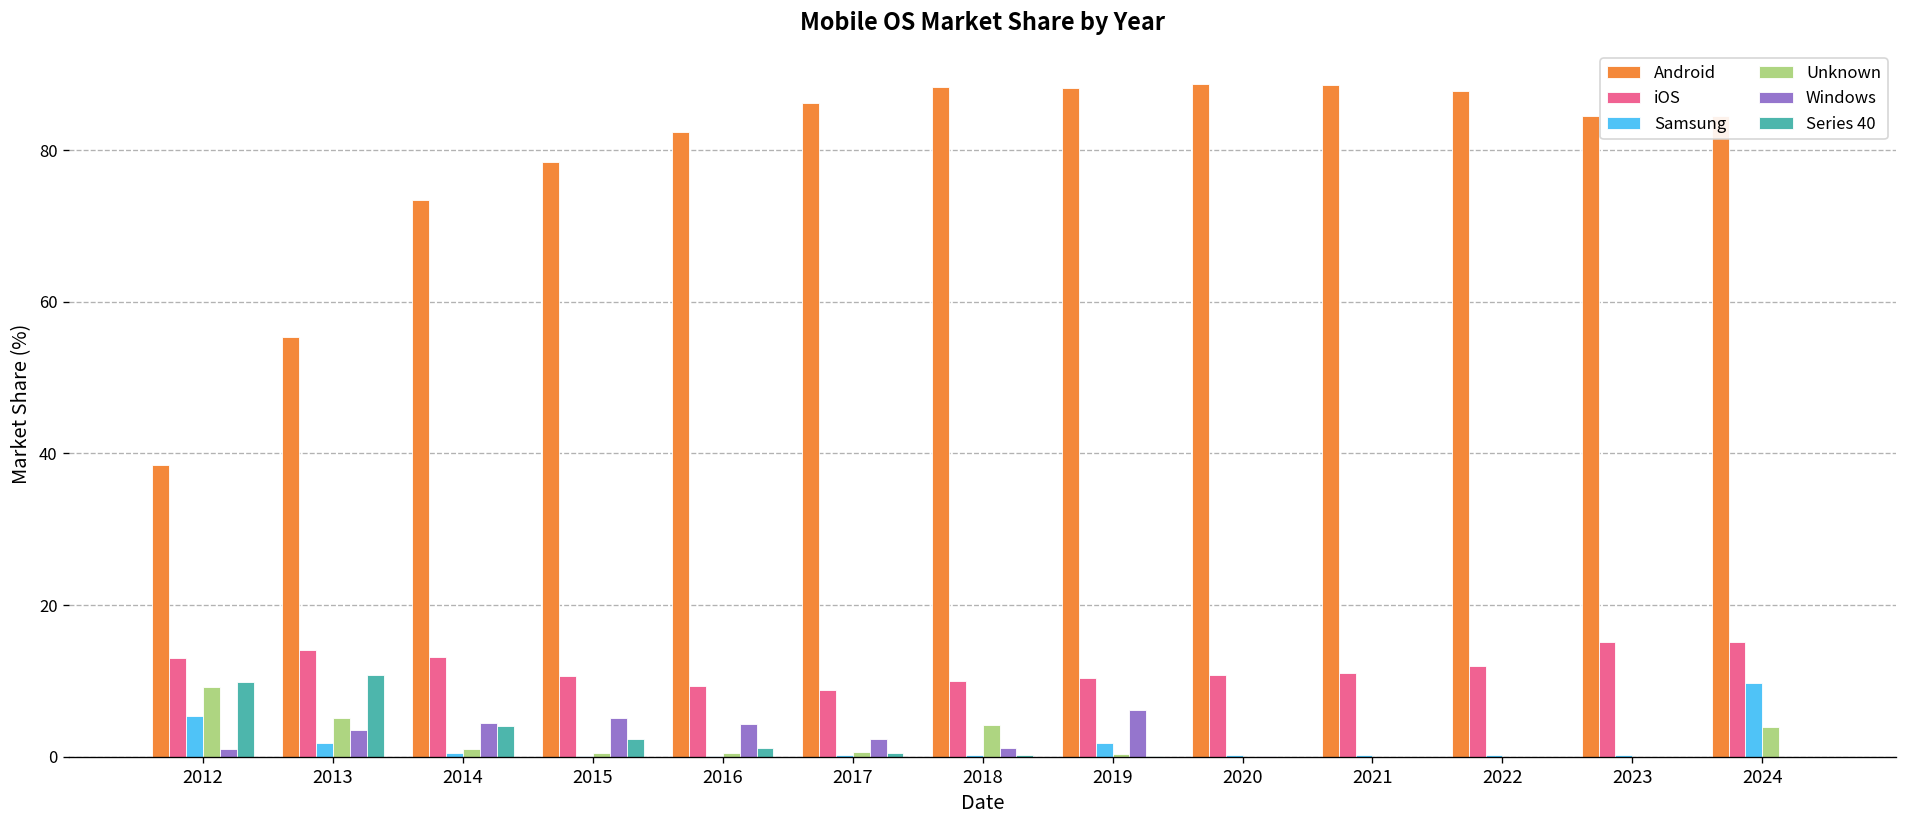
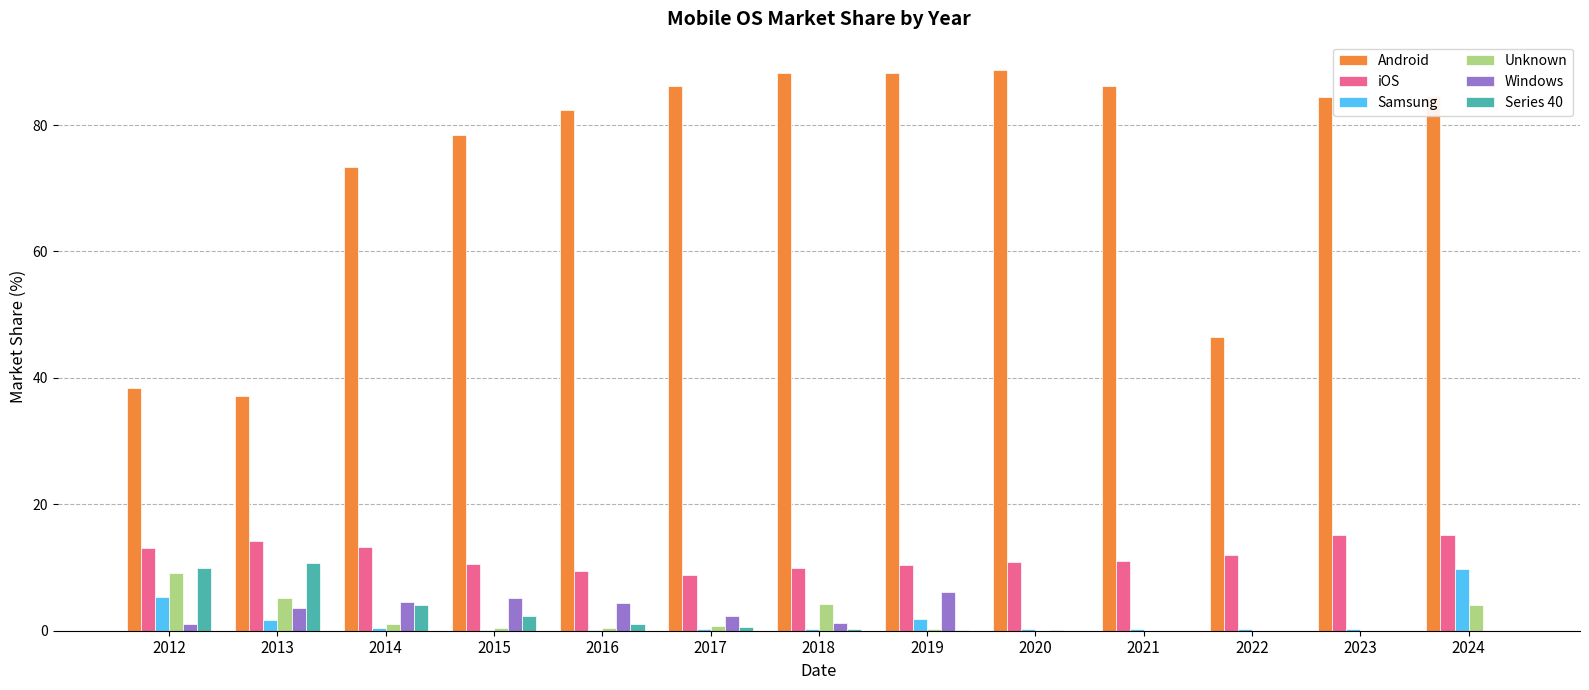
  {
    "Android": {
      "2012": 38,
-     "2013": 55,
+     "2013": 37,
      "2014": 73,
      "2015": 78,
      "2016": 82,
      "2017": 86,
      "2018": 88,
      "2019": 88,
      "2020": 89,
-     "2021": 89,
-     "2022": 88,
+     "2021": 86,
+     "2022": 46,
      "2023": 85
    },
    "iOS": {
      "2012": 13,
      "2013": 14,
      "2014": 13,
      "2015": 11,
      "2016": 9,
      "2017": 9,
      "2018": 10,
      "2019": 10,
      "2020": 11,
      "2021": 11,
      "2022": 12,
      "2023": 15,
      "2024": 15
    },
    "Samsung": {
      "2012": 5,
      "2013": 2,
      "2014": 0,
      "2019": 2,
      "2024": 10
    },
    "Unknown": {
      "2012": 9,
      "2013": 5,
      "2014": 1,
      "2015": 0,
      "2016": 0,
      "2017": 1,
      "2018": 4,
      "2024": 4
    },
    "Windows": {
      "2012": 1,
      "2013": 4,
      "2014": 4,
      "2015": 5,
      "2016": 4,
      "2017": 2,
      "2018": 1,
      "2019": 6
    },
    "Series 40": {
      "2012": 10,
      "2013": 11,
      "2014": 4,
      "2015": 2,
      "2016": 1,
      "2017": 1,
      "2023": 0,
      "2024": 0
    }
  }
